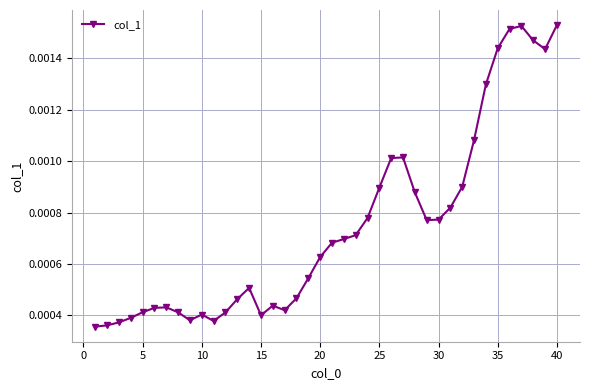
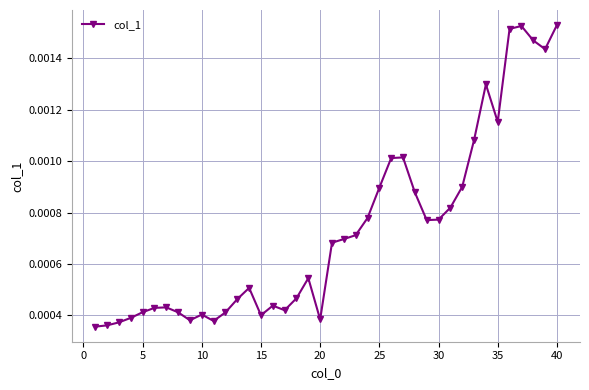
  {
    "5": 0.00041,
    "10": 0.00040,
    "15": 0.00040,
-   "20": 0.00063,
+   "20": 0.00038,
    "25": 0.00090,
    "30": 0.00077,
-   "35": 0.00144,
+   "35": 0.00115,
    "40": 0.00153
  }
